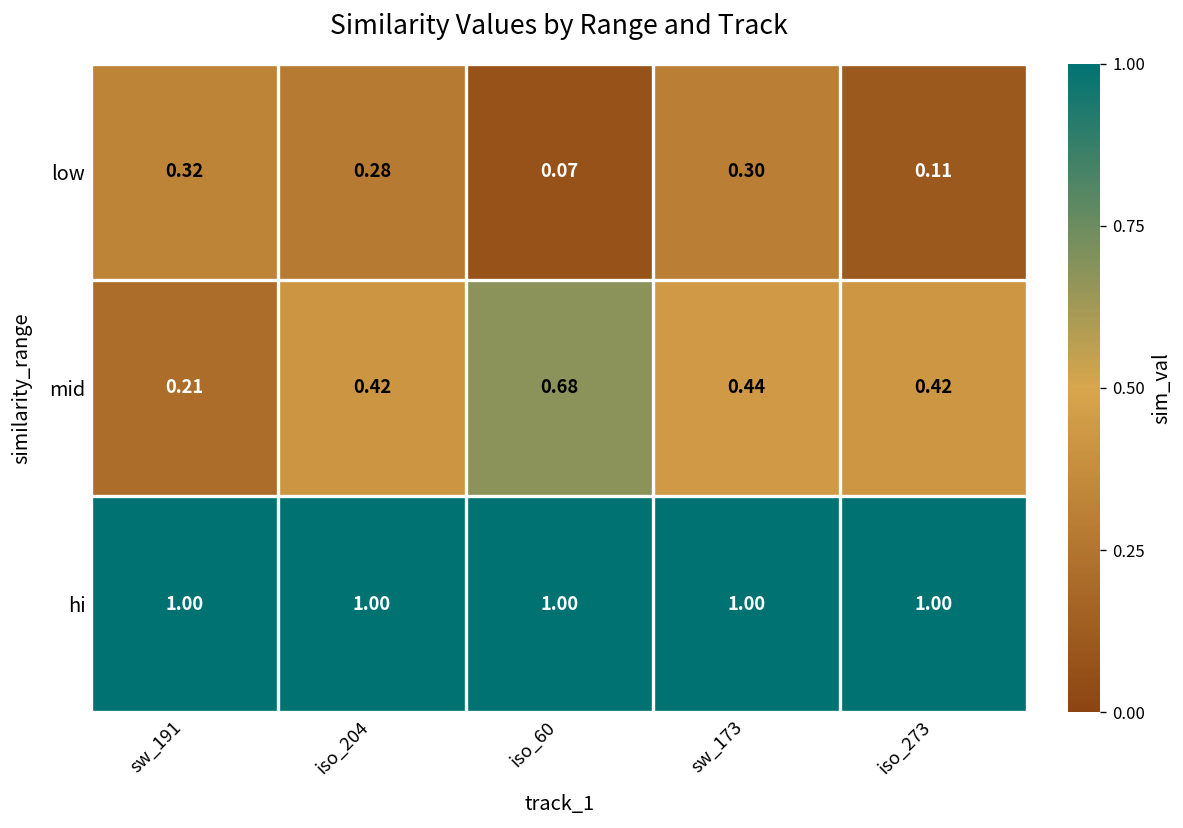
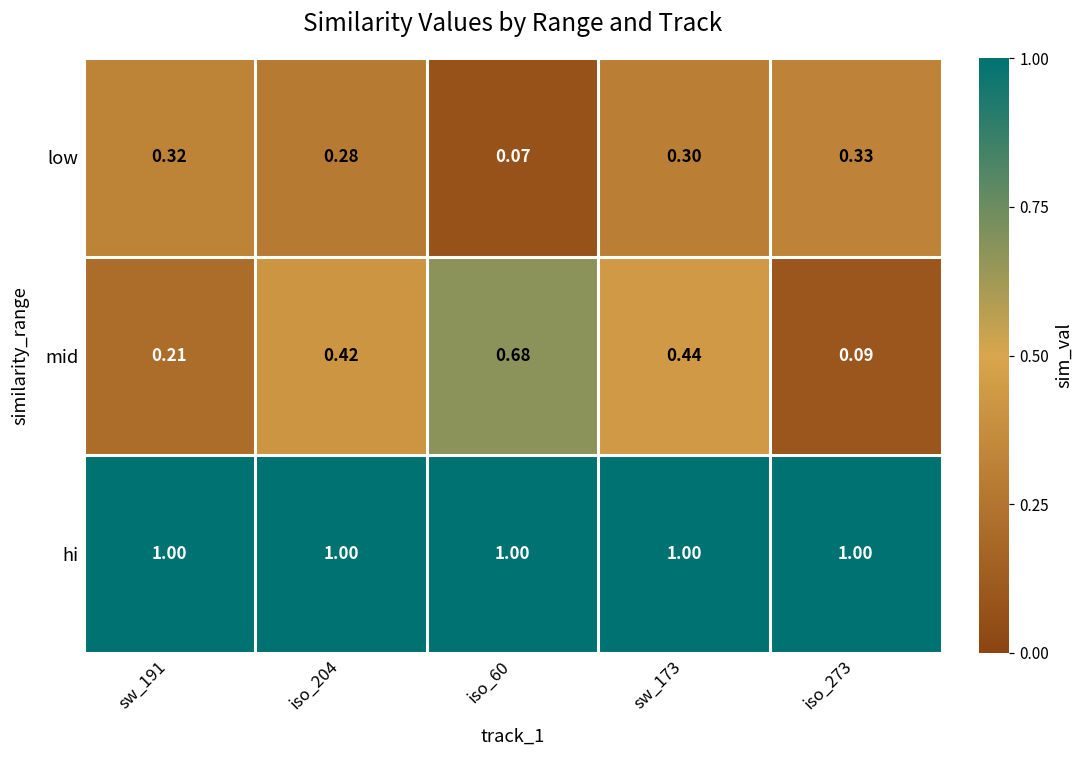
  {
    "low": {
      "sw_191": 0.32,
      "iso_204": 0.28,
      "iso_60": 0.07,
      "sw_173": 0.30,
-     "iso_273": 0.11
+     "iso_273": 0.33
    },
    "mid": {
      "sw_191": 0.21,
      "iso_204": 0.42,
      "iso_60": 0.68,
      "sw_173": 0.44,
-     "iso_273": 0.42
+     "iso_273": 0.09
    },
    "hi": {
      "sw_191": 1.00,
      "iso_204": 1.00,
      "iso_60": 1.00,
      "sw_173": 1.00,
      "iso_273": 1.00
    }
  }
